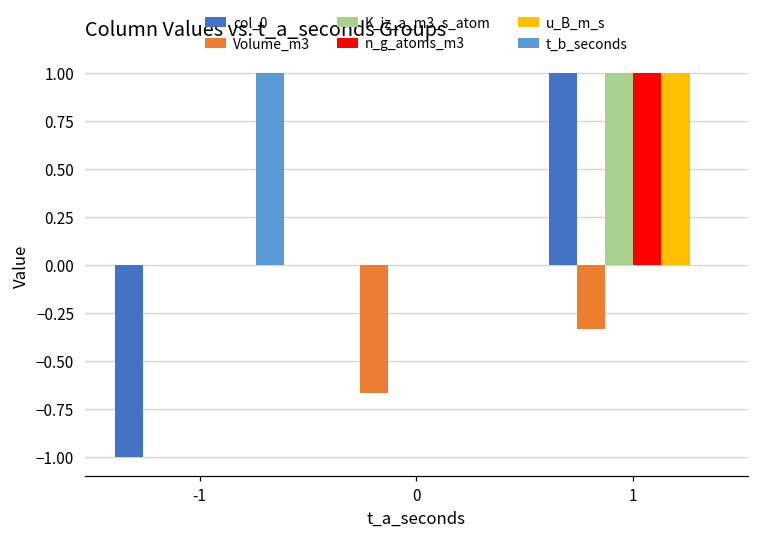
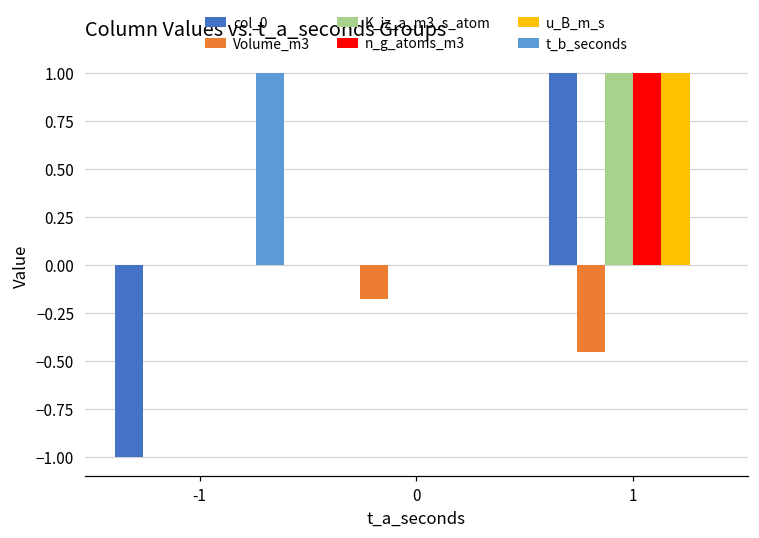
  {
    "Volume_m3": {
      "-1": 0.00,
-     "0": -0.67,
-     "1": -0.33
+     "0": -0.18,
+     "1": -0.46
    },
    "K_iz_a_m3_s_atom": {
      "-1": 0.00,
      "0": 0.00,
      "1": 1.00
    },
    "n_g_atoms_m3": {
      "-1": 0.00,
      "0": 0.00,
      "1": 1.00
    },
    "u_B_m_s": {
      "-1": 0.00,
      "0": 0.00,
      "1": 1.00
    }
  }
